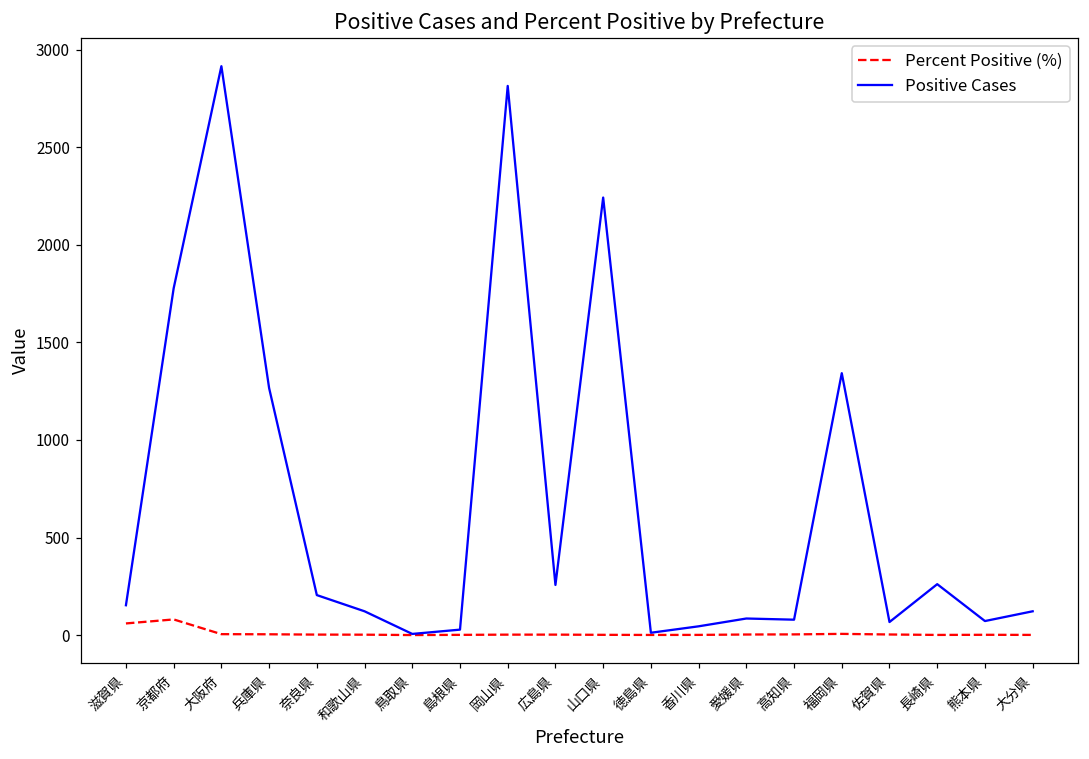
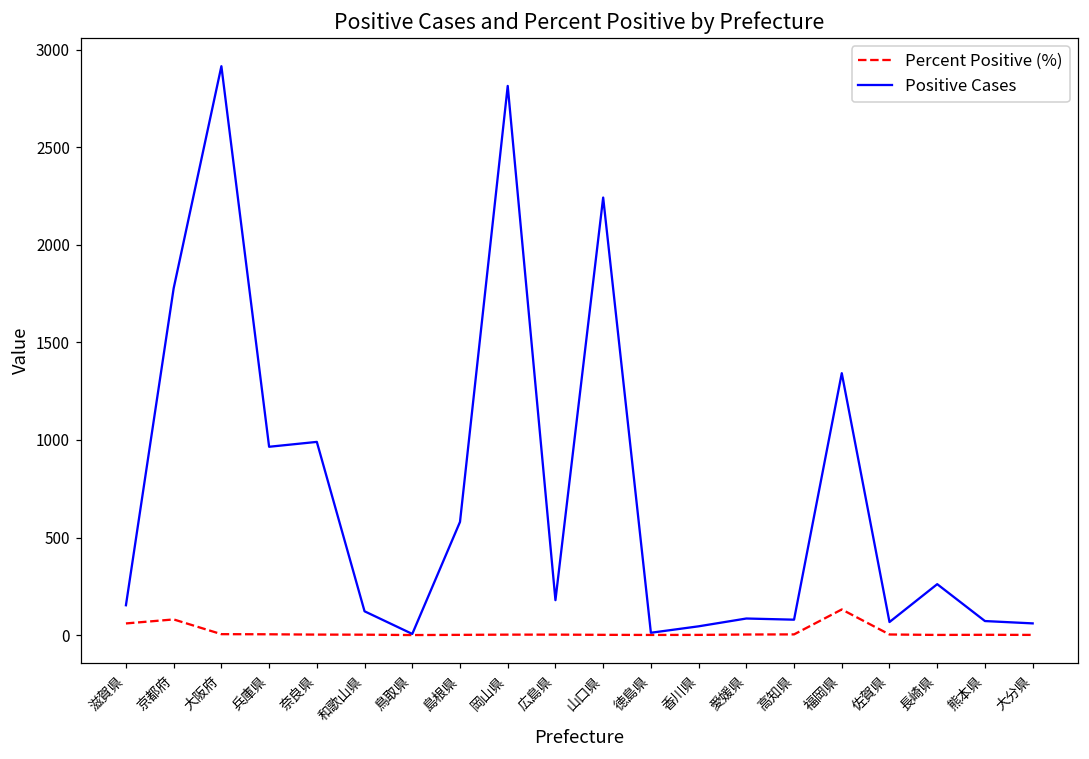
  {
    "Percent Positive (%)": {
      "滋賀県": 60,
      "京都府": 80,
      "大阪府": 0,
      "兵庫県": 0,
      "奈良県": 0,
      "和歌山県": 0,
      "島根県": 0,
      "岡山県": 0,
      "広島県": 0,
      "山口県": 0,
      "香川県": 0,
      "愛媛県": 0,
      "高知県": 0,
-     "福岡県": 10,
+     "福岡県": 130,
      "佐賀県": 0,
      "長崎県": 0,
      "熊本県": 0,
      "大分県": 0
    },
    "Positive Cases": {
      "滋賀県": 150,
      "京都府": 1780,
      "大阪府": 2920,
-     "兵庫県": 1270,
-     "奈良県": 210,
+     "兵庫県": 970,
+     "奈良県": 990,
      "和歌山県": 120,
-     "島根県": 30,
+     "島根県": 580,
      "岡山県": 2810,
-     "広島県": 260,
+     "広島県": 180,
      "山口県": 2240,
      "香川県": 50,
      "愛媛県": 90,
      "高知県": 80,
      "福岡県": 1340,
      "佐賀県": 70,
      "長崎県": 260,
      "熊本県": 70,
-     "大分県": 120
+     "大分県": 60
    }
  }
